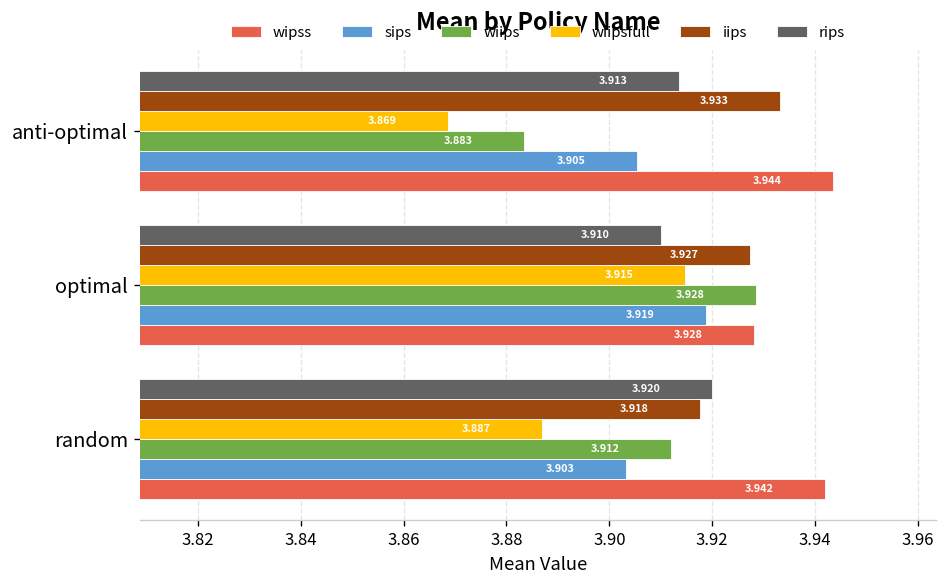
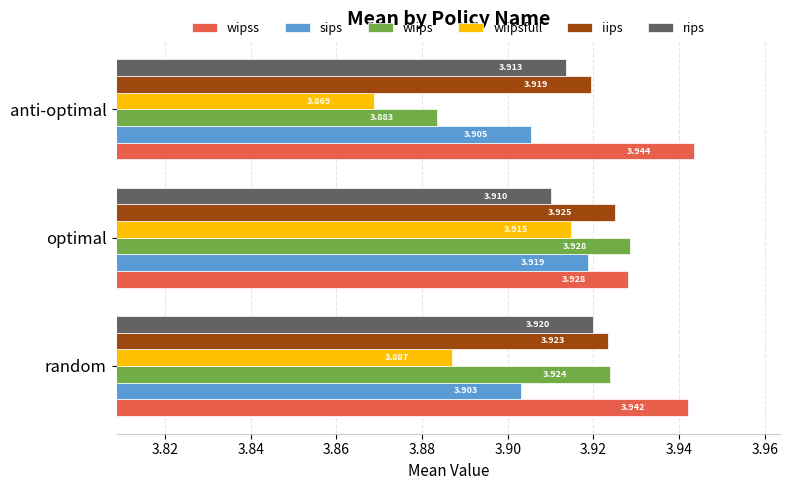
  {
    "wipss": {
      "anti-optimal": 3.944,
      "optimal": 3.928,
      "random": 3.942
    },
    "sips": {
      "anti-optimal": 3.905,
      "optimal": 3.919,
      "random": 3.903
    },
    "wiips": {
      "anti-optimal": 3.883,
      "optimal": 3.928,
-     "random": 3.912
+     "random": 3.924
    },
    "wiipsfull": {
      "anti-optimal": 3.869,
      "optimal": 3.915,
      "random": 3.887
    },
    "iips": {
-     "anti-optimal": 3.933,
-     "optimal": 3.927,
-     "random": 3.918
+     "anti-optimal": 3.919,
+     "optimal": 3.925,
+     "random": 3.923
    },
    "rips": {
      "anti-optimal": 3.913,
      "optimal": 3.910,
      "random": 3.920
    }
  }
